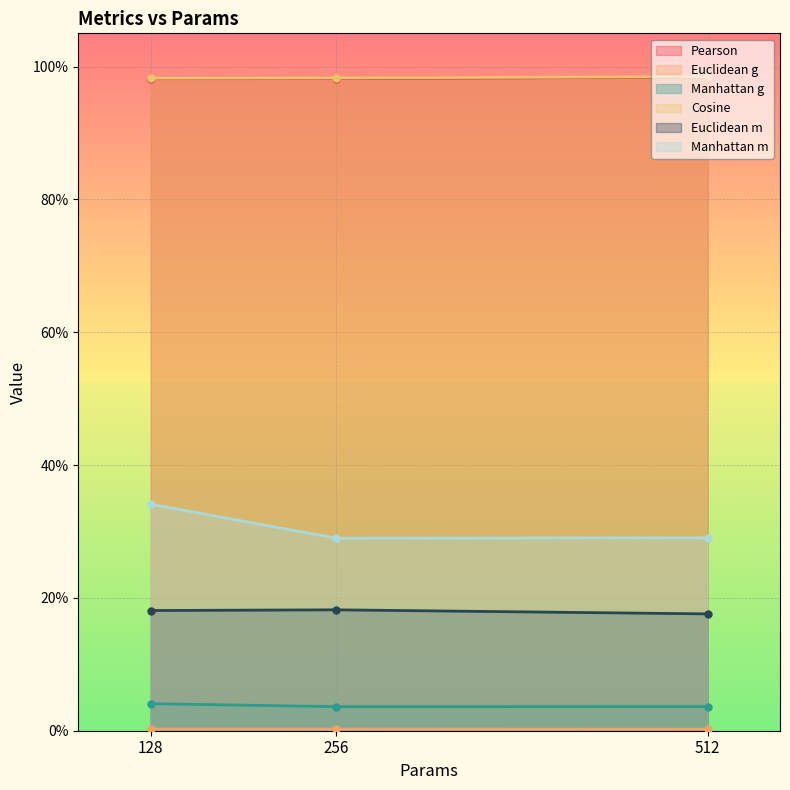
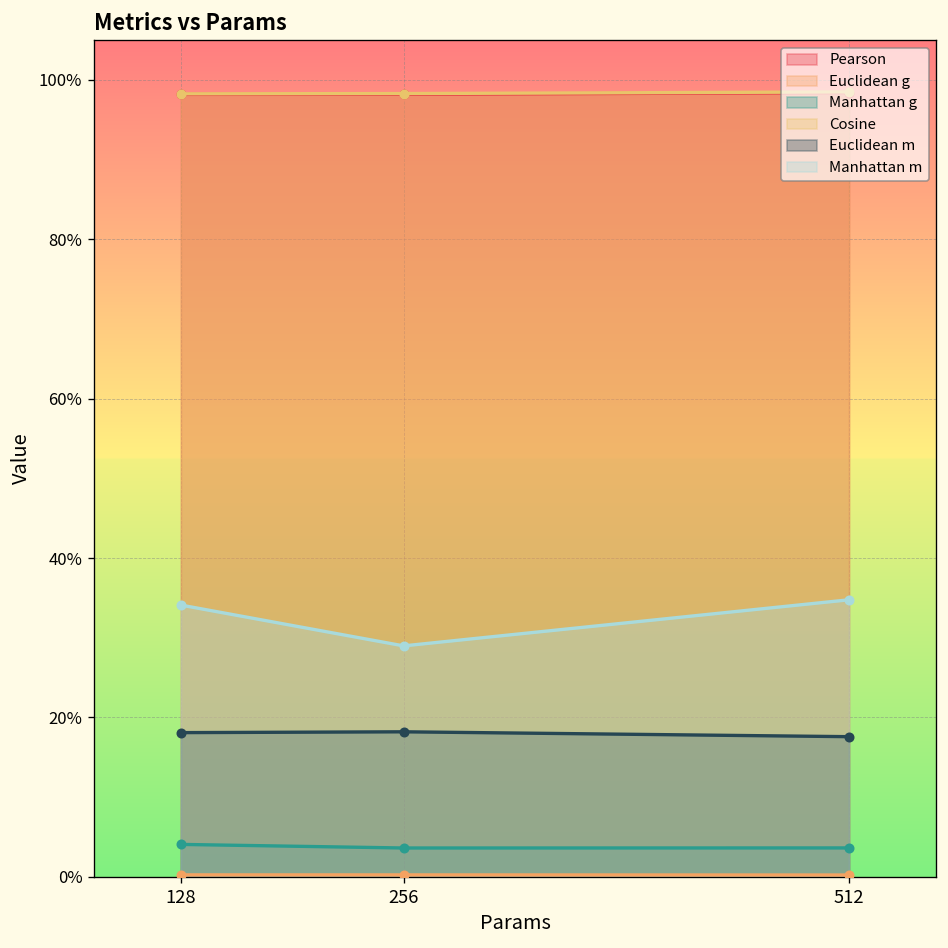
  {
    "Manhattan m": {
      "128": "34%",
      "256": "29%",
-     "512": "29%"
+     "512": "35%"
    }
  }
